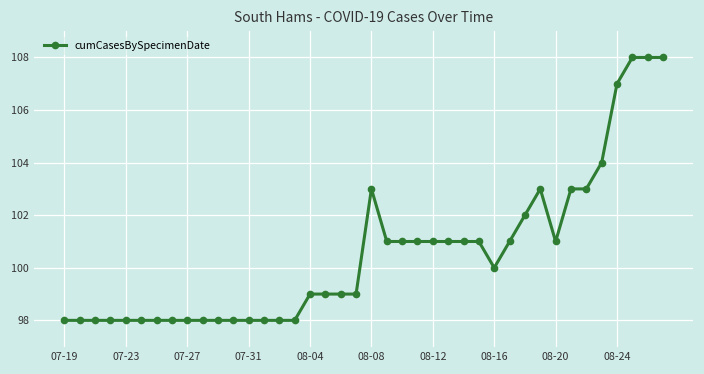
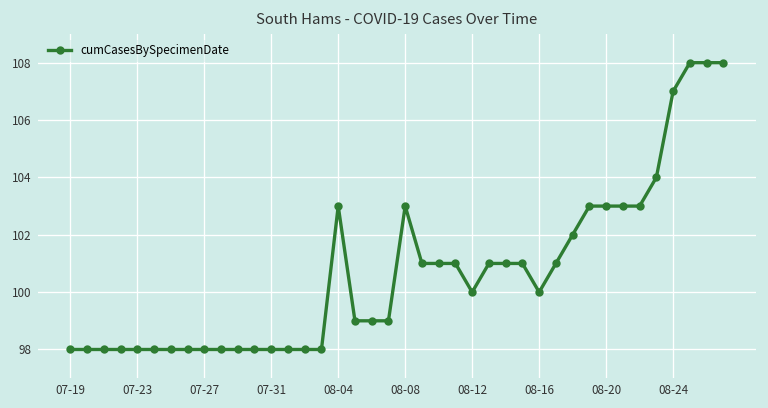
  {
    "07-19": 98,
    "07-23": 98,
    "07-27": 98,
    "07-31": 98,
-   "08-04": 99,
+   "08-04": 103,
    "08-08": 103,
-   "08-12": 101,
+   "08-12": 100,
    "08-16": 100,
-   "08-20": 101,
+   "08-20": 103,
    "08-24": 107
  }
